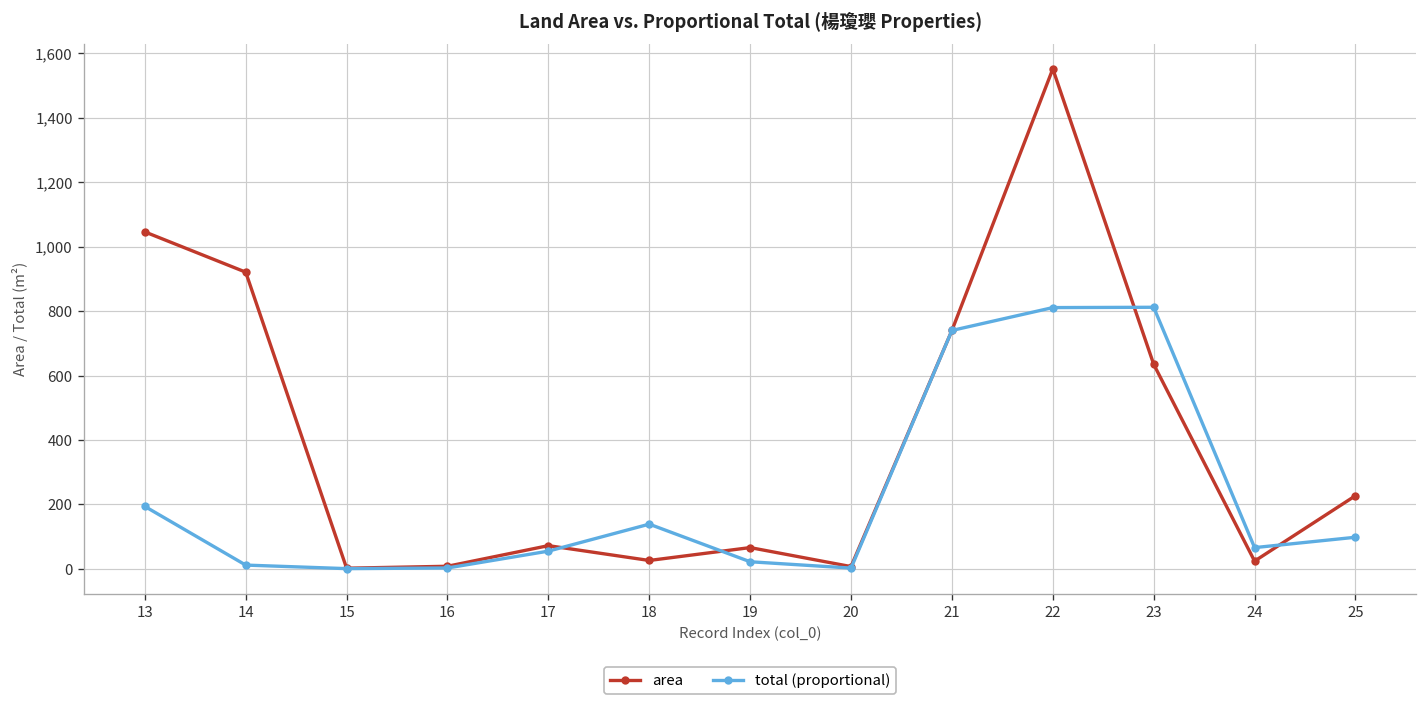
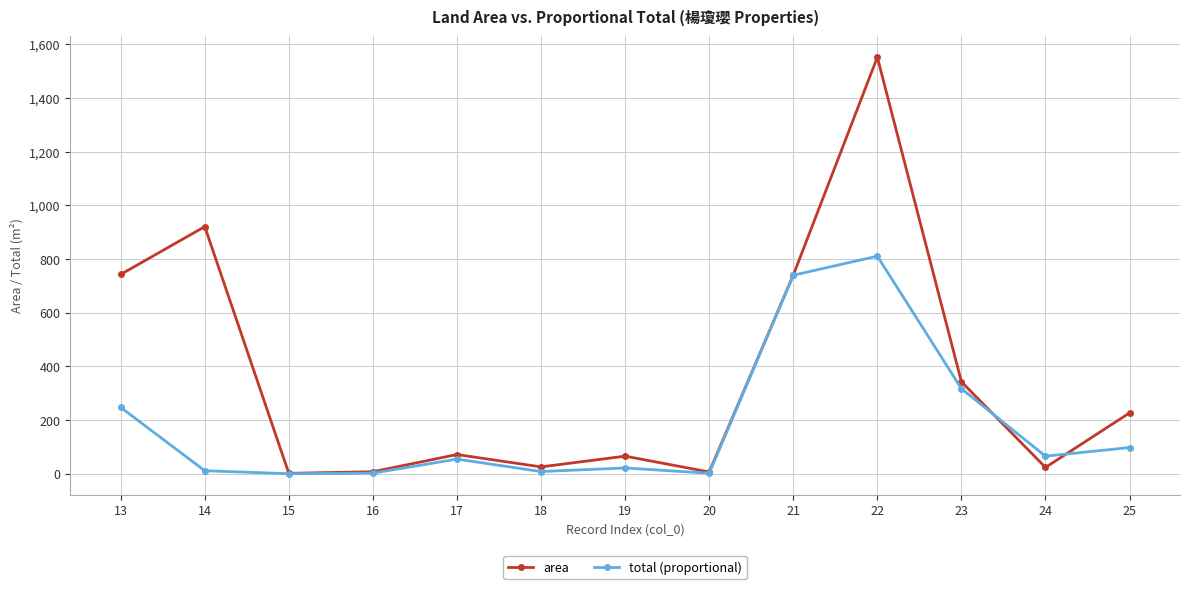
  {
    "area": {
-     "13": "1,050",
+     "13": "740",
      "14": "920",
      "17": "70",
      "18": "30",
      "19": "70",
      "22": "1,550",
-     "23": "640",
+     "23": "340",
      "24": "20",
      "25": "230"
    },
    "total (proportional)": {
-     "13": "190",
+     "13": "250",
      "14": "10",
      "17": "60",
-     "18": "140",
+     "18": "10",
      "19": "20",
      "22": "810",
-     "23": "810",
+     "23": "320",
      "24": "70",
      "25": "100"
    }
  }
